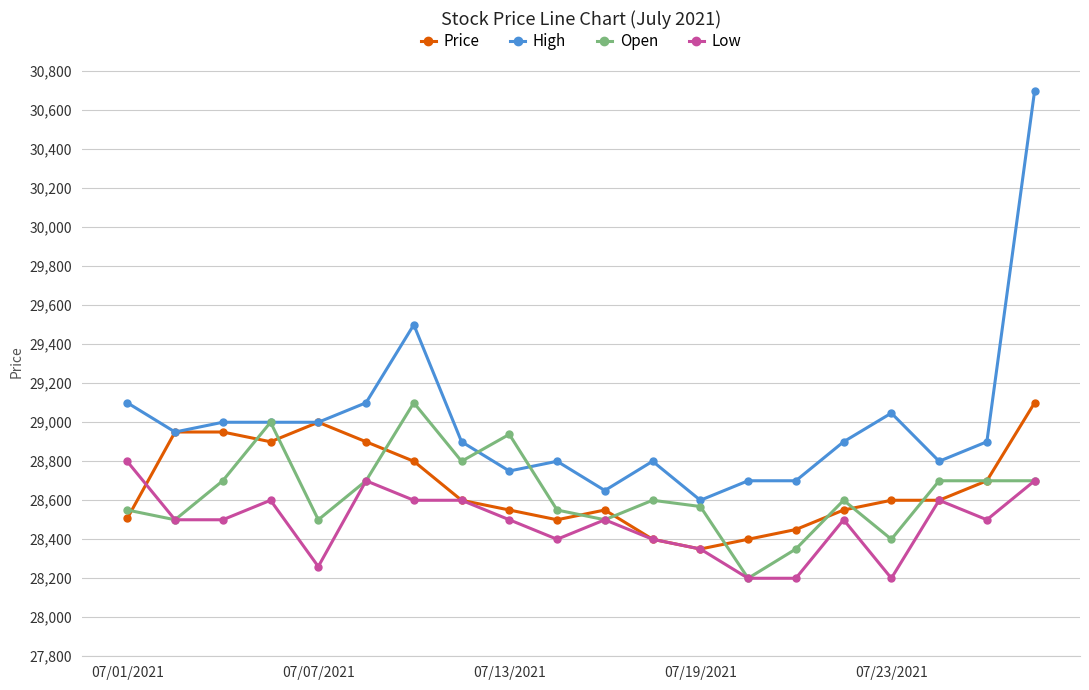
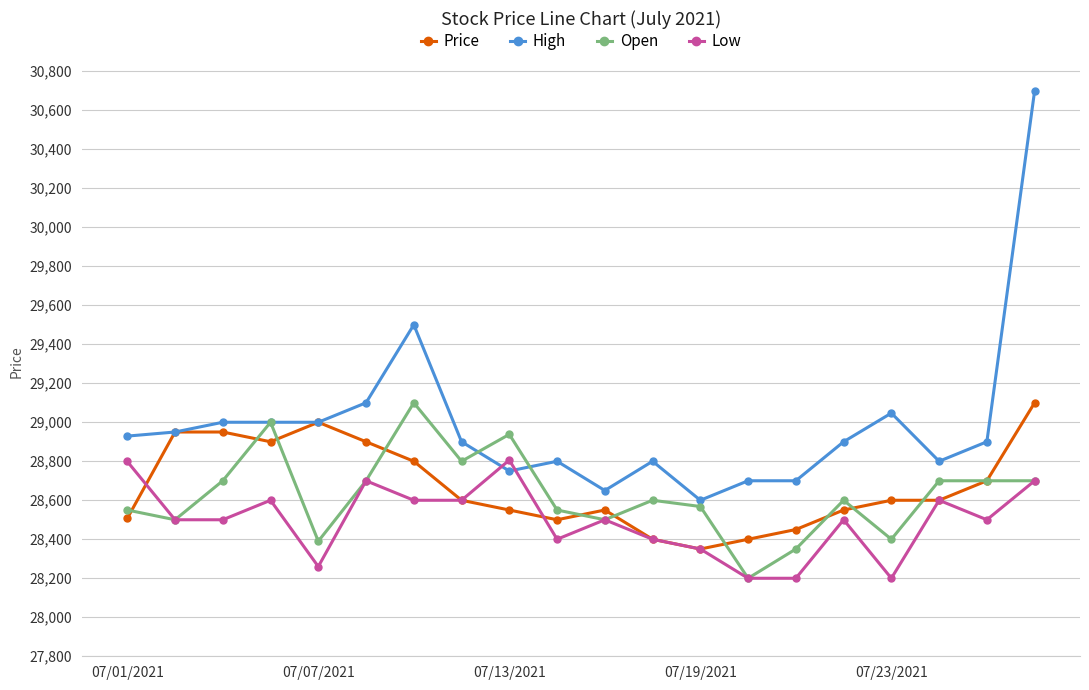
  {
    "Price": {
      "07/01/2021": "28,510",
      "07/13/2021": "28,550",
      "07/23/2021": "28,600"
    },
    "High": {
-     "07/01/2021": "29,100",
+     "07/01/2021": "28,930",
      "07/13/2021": "28,750",
      "07/19/2021": "28,600",
      "07/23/2021": "29,050"
    },
    "Open": {
      "07/01/2021": "28,550",
-     "07/07/2021": "28,500",
+     "07/07/2021": "28,390",
      "07/13/2021": "28,940",
      "07/19/2021": "28,570",
      "07/23/2021": "28,400"
    },
    "Low": {
      "07/01/2021": "28,800",
      "07/07/2021": "28,260",
-     "07/13/2021": "28,500",
+     "07/13/2021": "28,810",
      "07/23/2021": "28,200"
    }
  }
